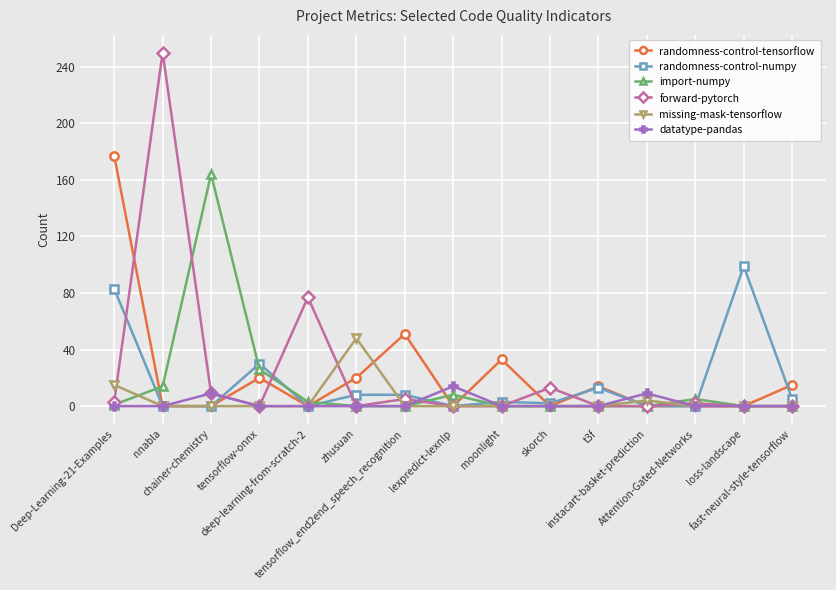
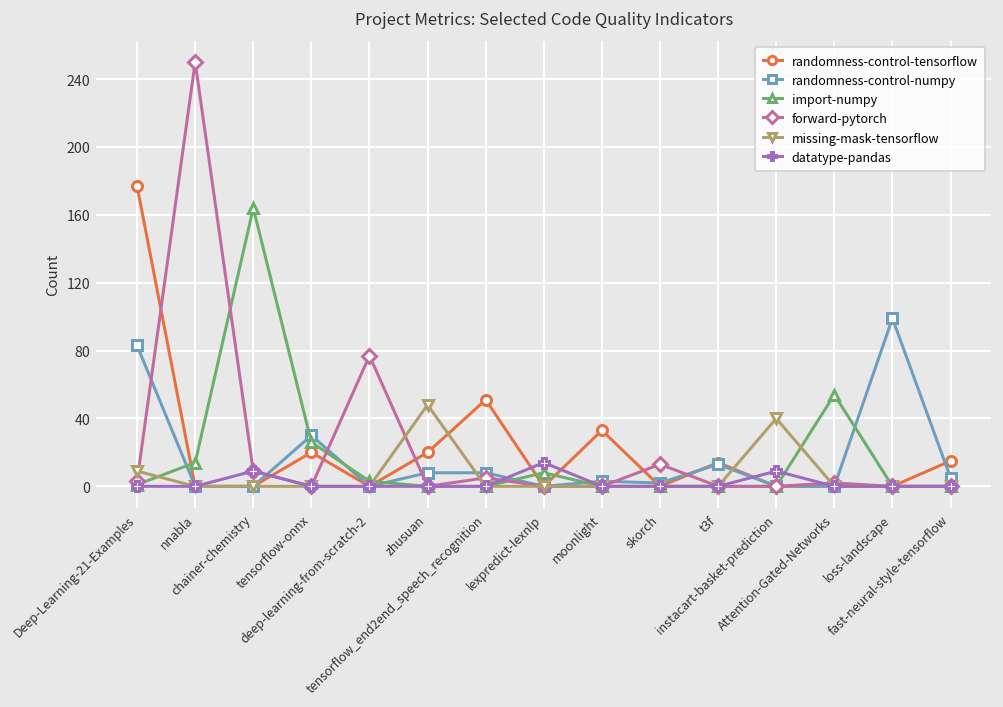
  {
    "randomness-control-tensorflow": {
      "Deep-Learning-21-Examples": 177,
      "tensorflow-onnx": 20,
      "zhusuan": 20,
      "tensorflow_end2end_speech_recognition": 51,
      "moonlight": 33,
      "fast-neural-style-tensorflow": 15
    },
    "randomness-control-numpy": {
      "Deep-Learning-21-Examples": 83,
      "tensorflow-onnx": 30,
      "zhusuan": 8,
      "tensorflow_end2end_speech_recognition": 8,
      "moonlight": 3,
      "skorch": 2,
      "loss-landscape": 99,
      "fast-neural-style-tensorflow": 5
    },
    "import-numpy": {
      "nnabla": 14,
      "chainer-chemistry": 164,
      "tensorflow-onnx": 26,
      "deep-learning-from-scratch-2": 3,
      "lexpredict-lexnlp": 8,
-     "Attention-Gated-Networks": 5
+     "Attention-Gated-Networks": 54
    },
    "missing-mask-tensorflow": {
-     "Deep-Learning-21-Examples": 15,
+     "Deep-Learning-21-Examples": 9,
      "zhusuan": 48,
-     "instacart-basket-prediction": 4
+     "instacart-basket-prediction": 40
    }
  }
